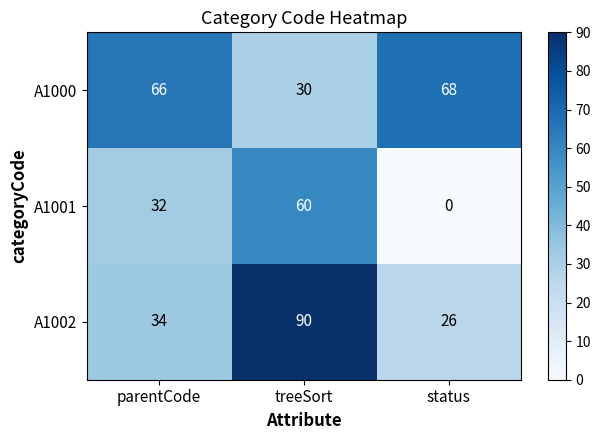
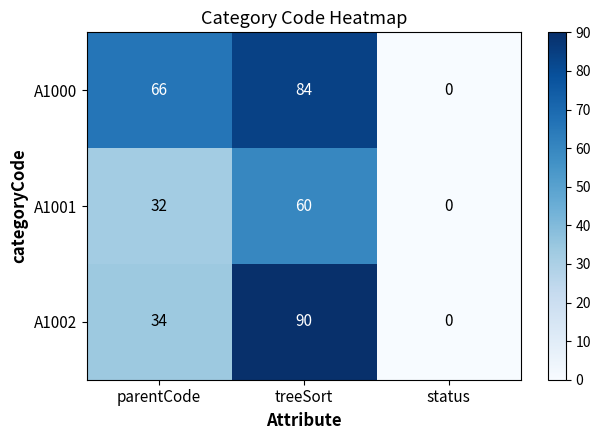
  {
    "A1000": {
      "parentCode": 66,
-     "treeSort": 30,
-     "status": 68
+     "treeSort": 84,
+     "status": 0
    },
    "A1001": {
      "parentCode": 32,
      "treeSort": 60,
      "status": 0
    },
    "A1002": {
      "parentCode": 34,
      "treeSort": 90,
-     "status": 26
+     "status": 0
    }
  }
